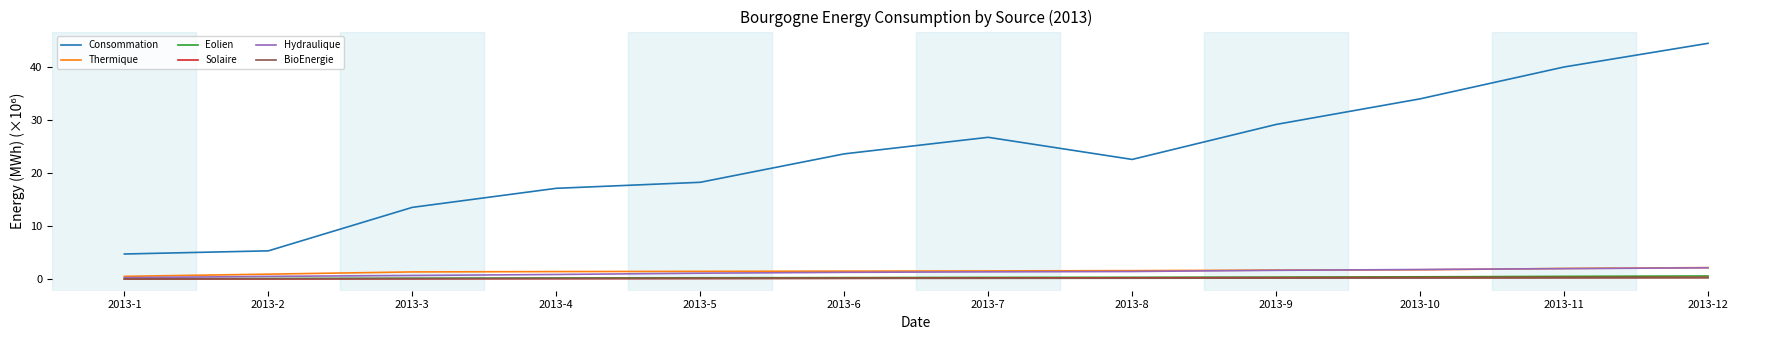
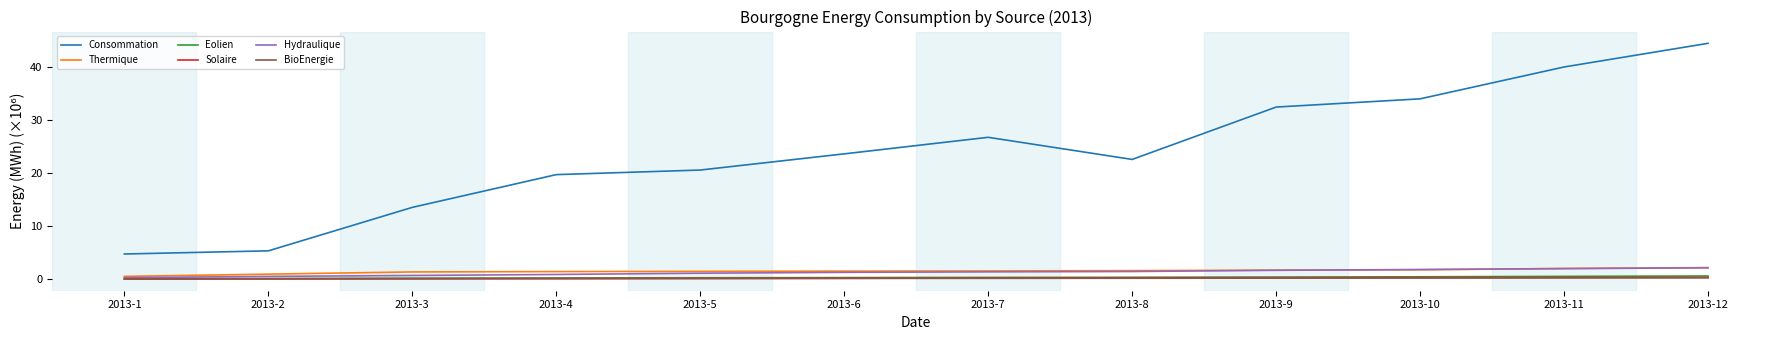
  {
    "Consommation": {
      "2013-1": 5,
      "2013-2": 5,
      "2013-3": 13,
-     "2013-4": 17,
-     "2013-5": 18,
+     "2013-4": 20,
+     "2013-5": 21,
      "2013-6": 24,
      "2013-7": 27,
      "2013-8": 23,
-     "2013-9": 29,
+     "2013-9": 32,
      "2013-10": 34,
      "2013-11": 40,
      "2013-12": 44
    },
    "Thermique": {
      "2013-3": 1,
      "2013-4": 1
    },
    "Hydraulique": {
      "2013-3": 1,
      "2013-4": 1
    }
  }
